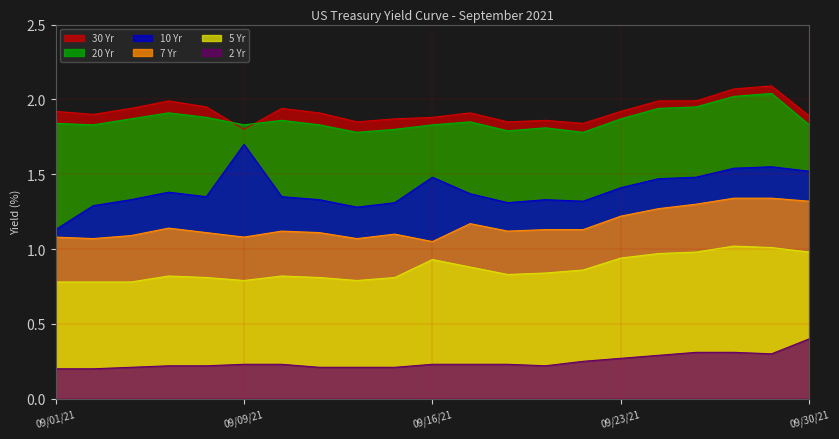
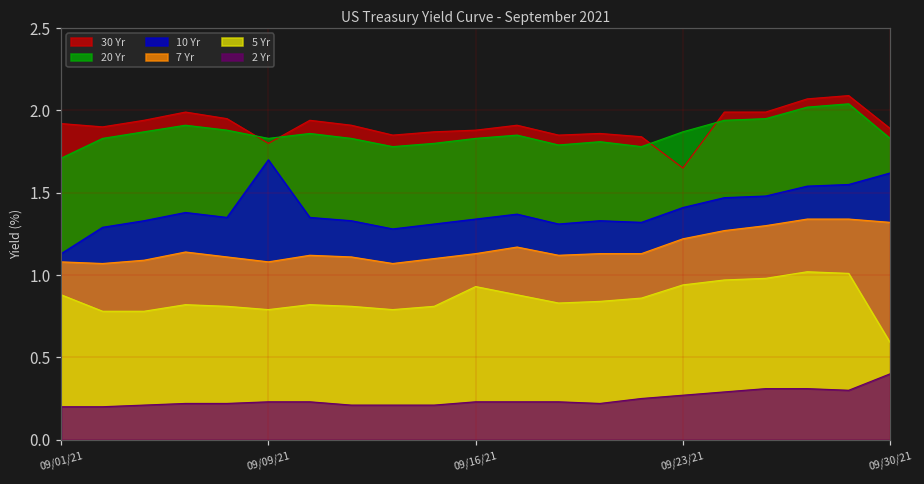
  {
    "30 Yr": {
      "09/01/21": 1.92,
      "09/09/21": 1.80,
      "09/16/21": 1.88,
-     "09/23/21": 1.92,
+     "09/23/21": 1.65,
      "09/30/21": 1.89
    },
    "20 Yr": {
-     "09/01/21": 1.84,
+     "09/01/21": 1.71,
      "09/09/21": 1.83,
      "09/16/21": 1.83,
      "09/23/21": 1.87,
      "09/30/21": 1.83
    },
    "10 Yr": {
      "09/01/21": 1.13,
      "09/09/21": 1.70,
-     "09/16/21": 1.48,
+     "09/16/21": 1.34,
      "09/23/21": 1.41,
-     "09/30/21": 1.52
+     "09/30/21": 1.62
    },
    "7 Yr": {
      "09/01/21": 1.08,
      "09/09/21": 1.08,
-     "09/16/21": 1.05,
+     "09/16/21": 1.13,
      "09/23/21": 1.22,
      "09/30/21": 1.32
    },
    "5 Yr": {
-     "09/01/21": 0.78,
+     "09/01/21": 0.88,
      "09/09/21": 0.79,
      "09/16/21": 0.93,
      "09/23/21": 0.94,
-     "09/30/21": 0.98
+     "09/30/21": 0.59
    },
    "2 Yr": {
      "09/01/21": 0.20,
      "09/09/21": 0.23,
      "09/16/21": 0.23,
      "09/23/21": 0.27,
      "09/30/21": 0.40
    }
  }
